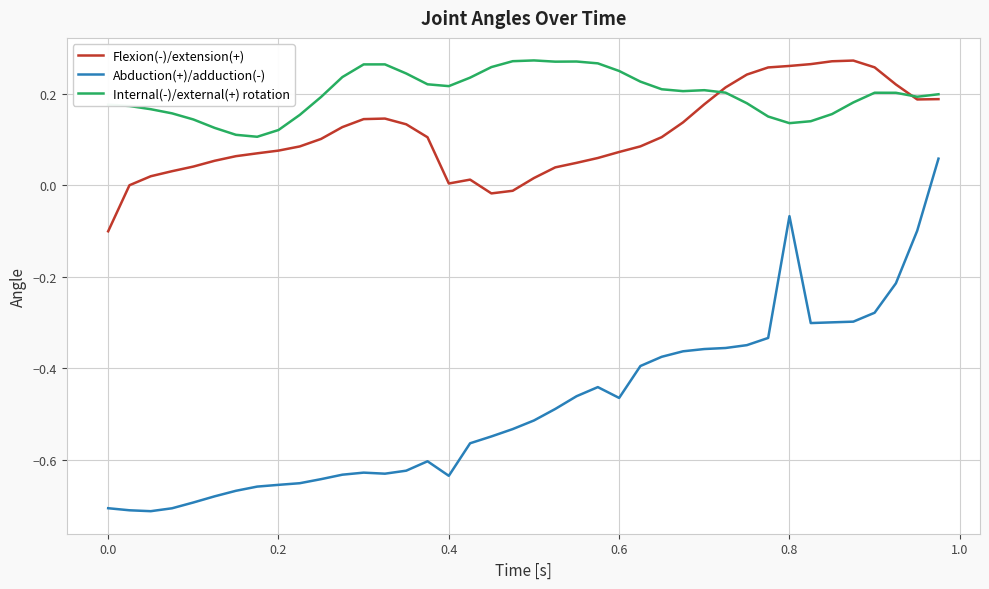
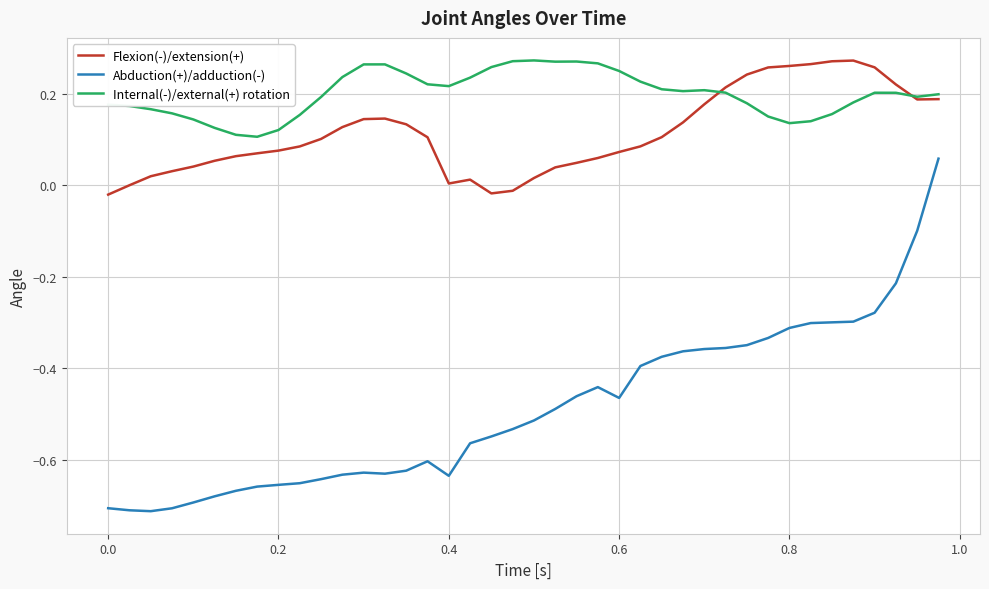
  {
    "Flexion(-)/extension(+)": {
-     "0.0": -0.10,
+     "0.0": -0.02,
      "0.2": 0.08,
      "0.4": 0.00,
      "0.6": 0.07,
      "0.8": 0.26
    },
    "Abduction(+)/adduction(-)": {
      "0.0": -0.71,
      "0.2": -0.65,
      "0.4": -0.63,
      "0.6": -0.46,
-     "0.8": -0.07
+     "0.8": -0.31
    },
    "Internal(-)/external(+) rotation": {
      "0.2": 0.12,
      "0.4": 0.22,
      "0.6": 0.25,
      "0.8": 0.14
    }
  }
